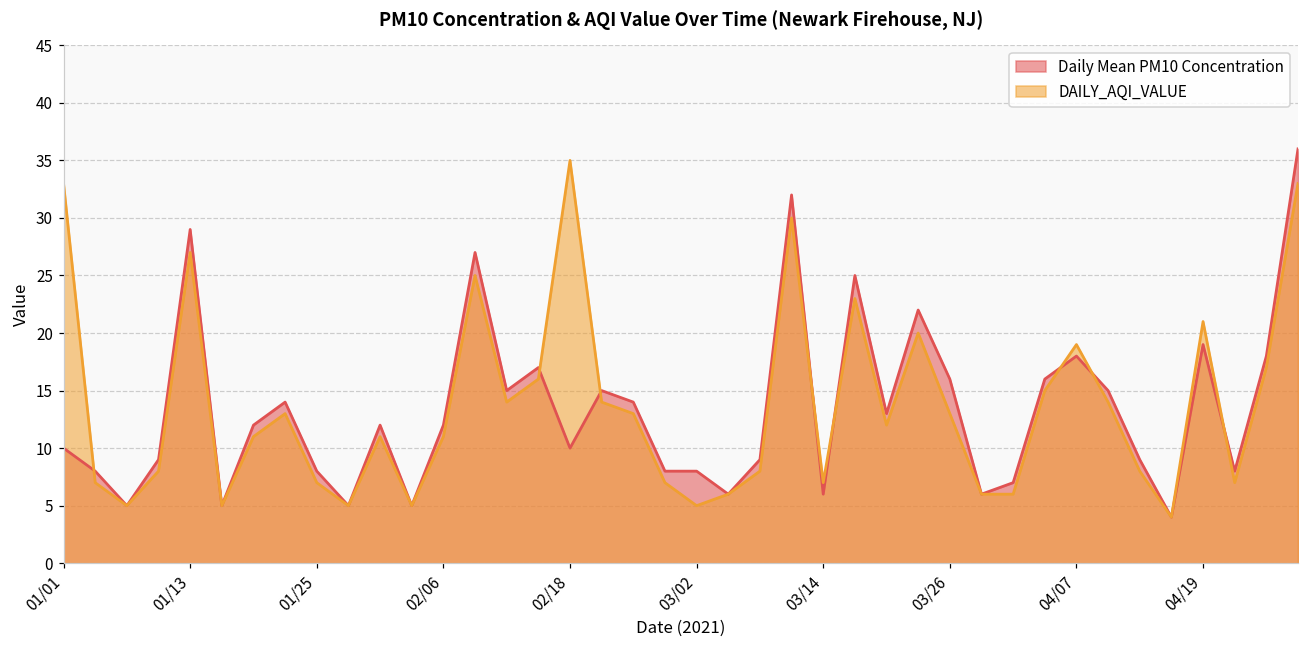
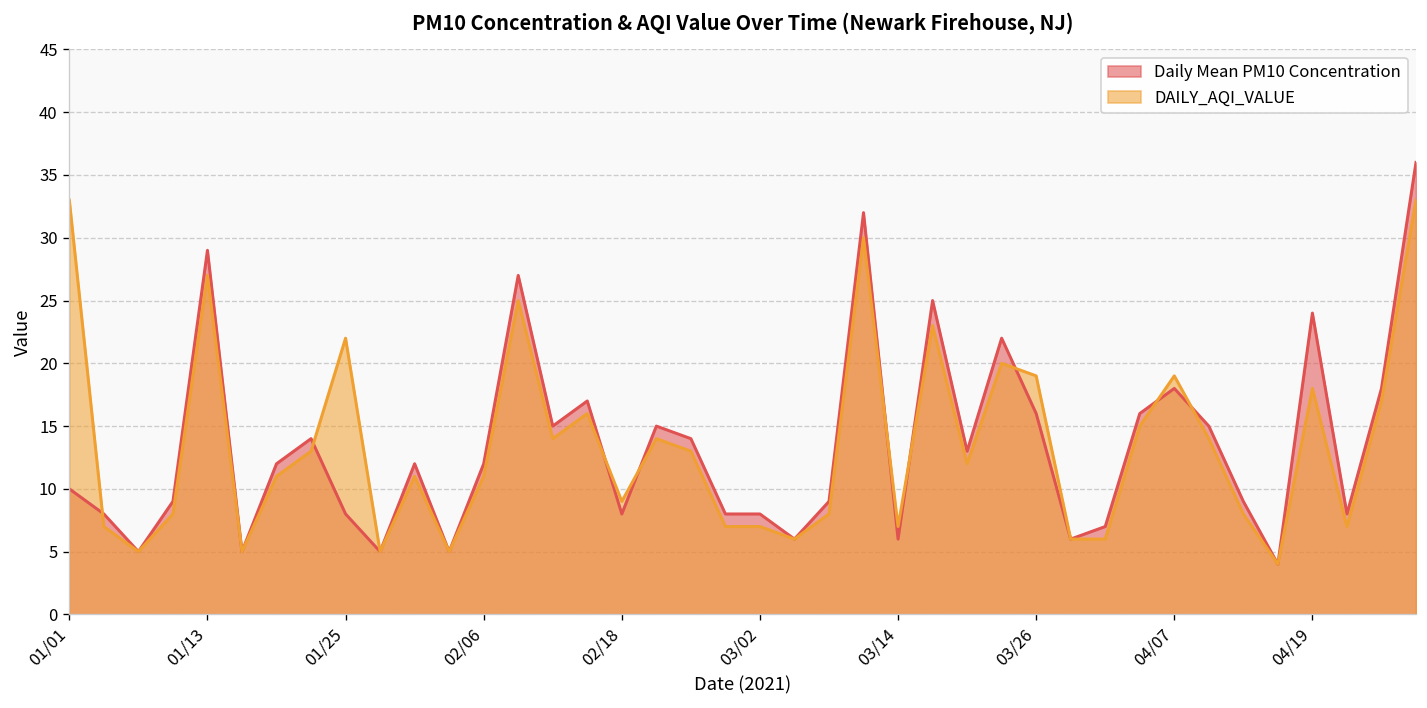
  {
    "Daily Mean PM10 Concentration": {
      "01/01": 10,
      "01/13": 29,
      "01/25": 8,
      "02/06": 12,
-     "02/18": 10,
+     "02/18": 8,
      "03/02": 8,
      "03/14": 6,
      "03/26": 16,
      "04/07": 18,
-     "04/19": 19
+     "04/19": 24
    },
    "DAILY_AQI_VALUE": {
      "01/01": 33,
      "01/13": 27,
-     "01/25": 7,
+     "01/25": 22,
      "02/06": 11,
-     "02/18": 35,
-     "03/02": 5,
+     "02/18": 9,
+     "03/02": 7,
      "03/14": 7,
-     "03/26": 13,
+     "03/26": 19,
      "04/07": 19,
-     "04/19": 21
+     "04/19": 18
    }
  }
